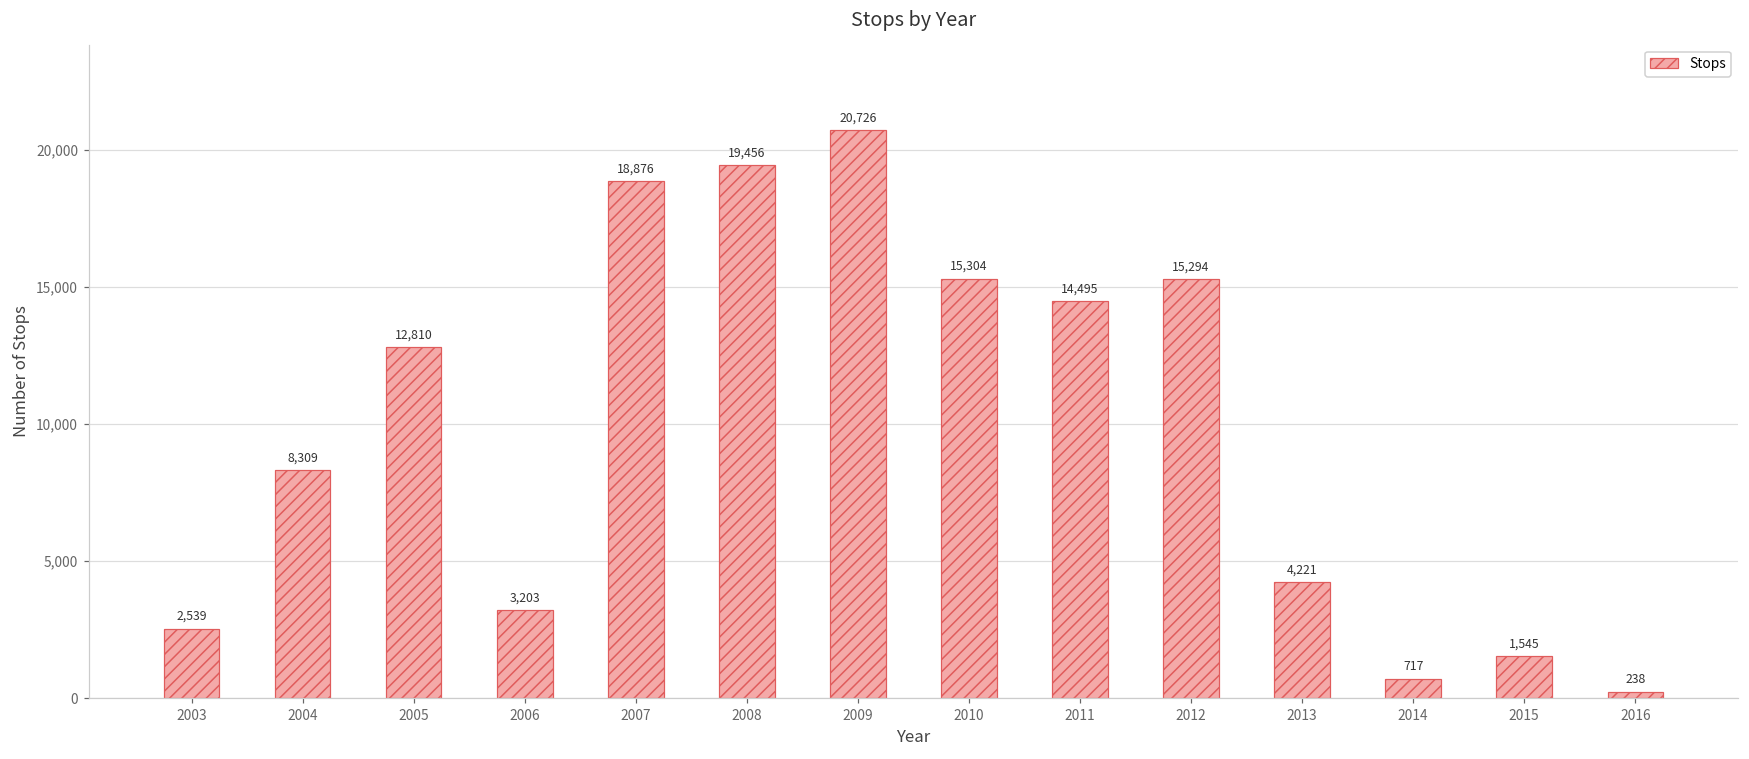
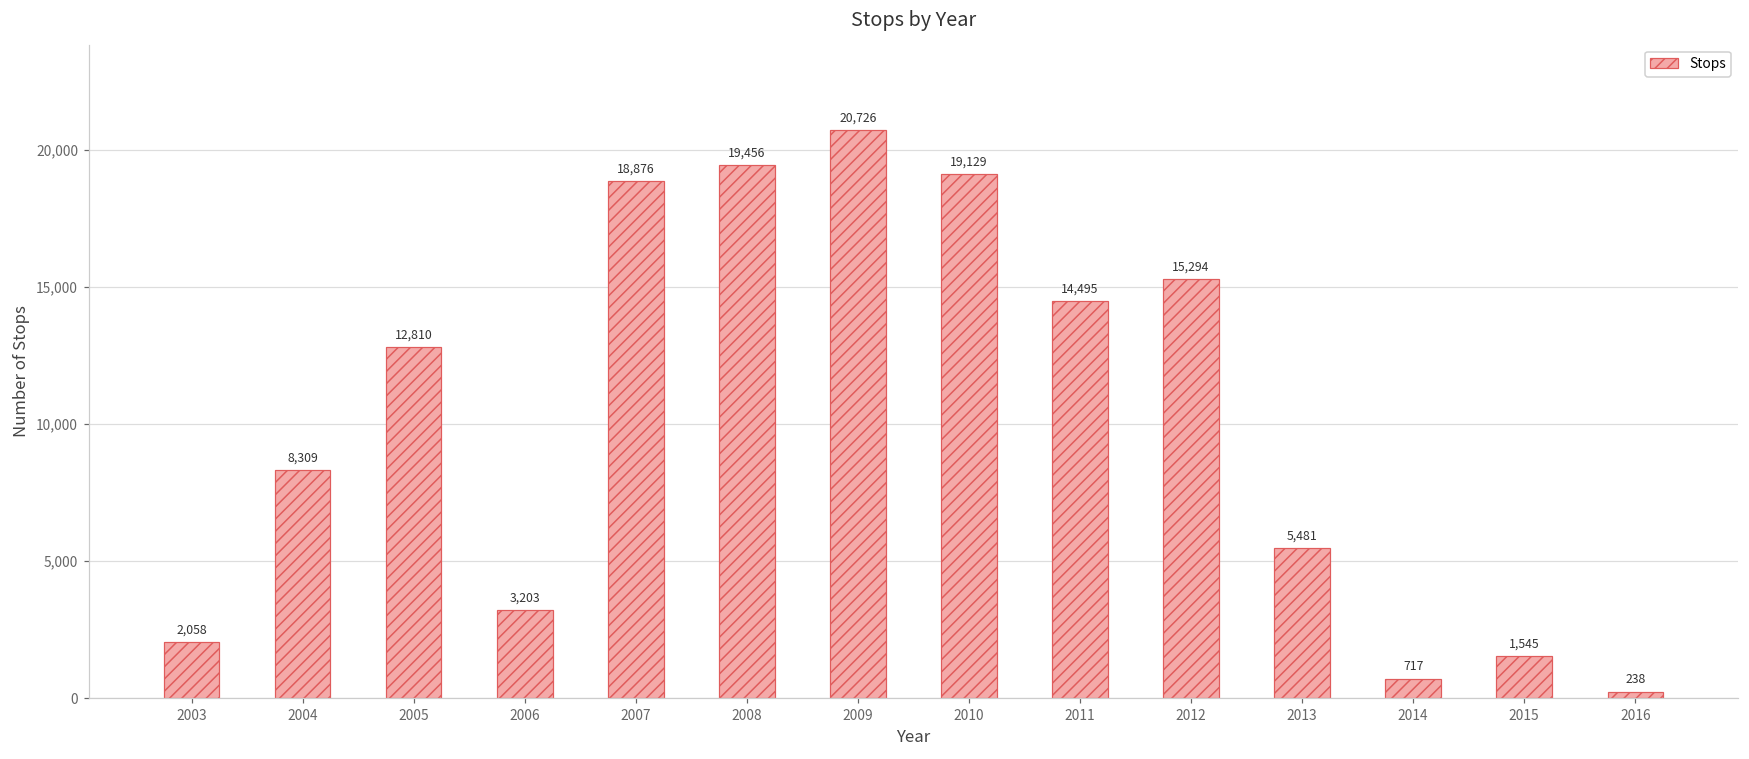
  {
-   "2003": "2,539",
+   "2003": "2,058",
    "2004": "8,309",
    "2005": "12,810",
    "2006": "3,203",
    "2007": "18,876",
    "2008": "19,456",
    "2009": "20,726",
-   "2010": "15,304",
+   "2010": "19,129",
    "2011": "14,495",
    "2012": "15,294",
-   "2013": "4,221",
+   "2013": "5,481",
    "2014": "717",
    "2015": "1,545",
    "2016": "238"
  }
